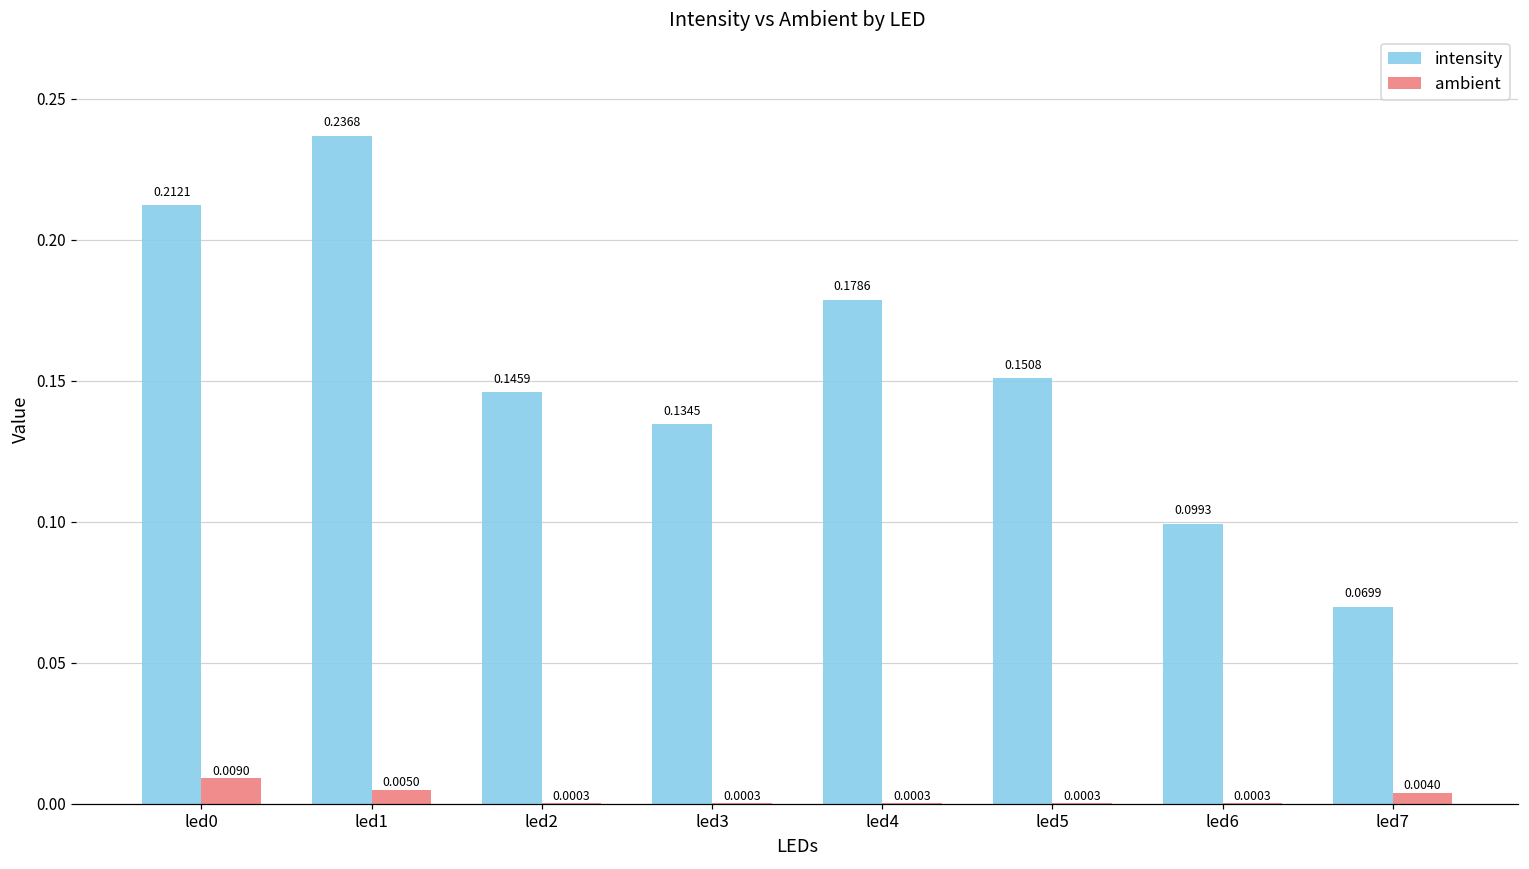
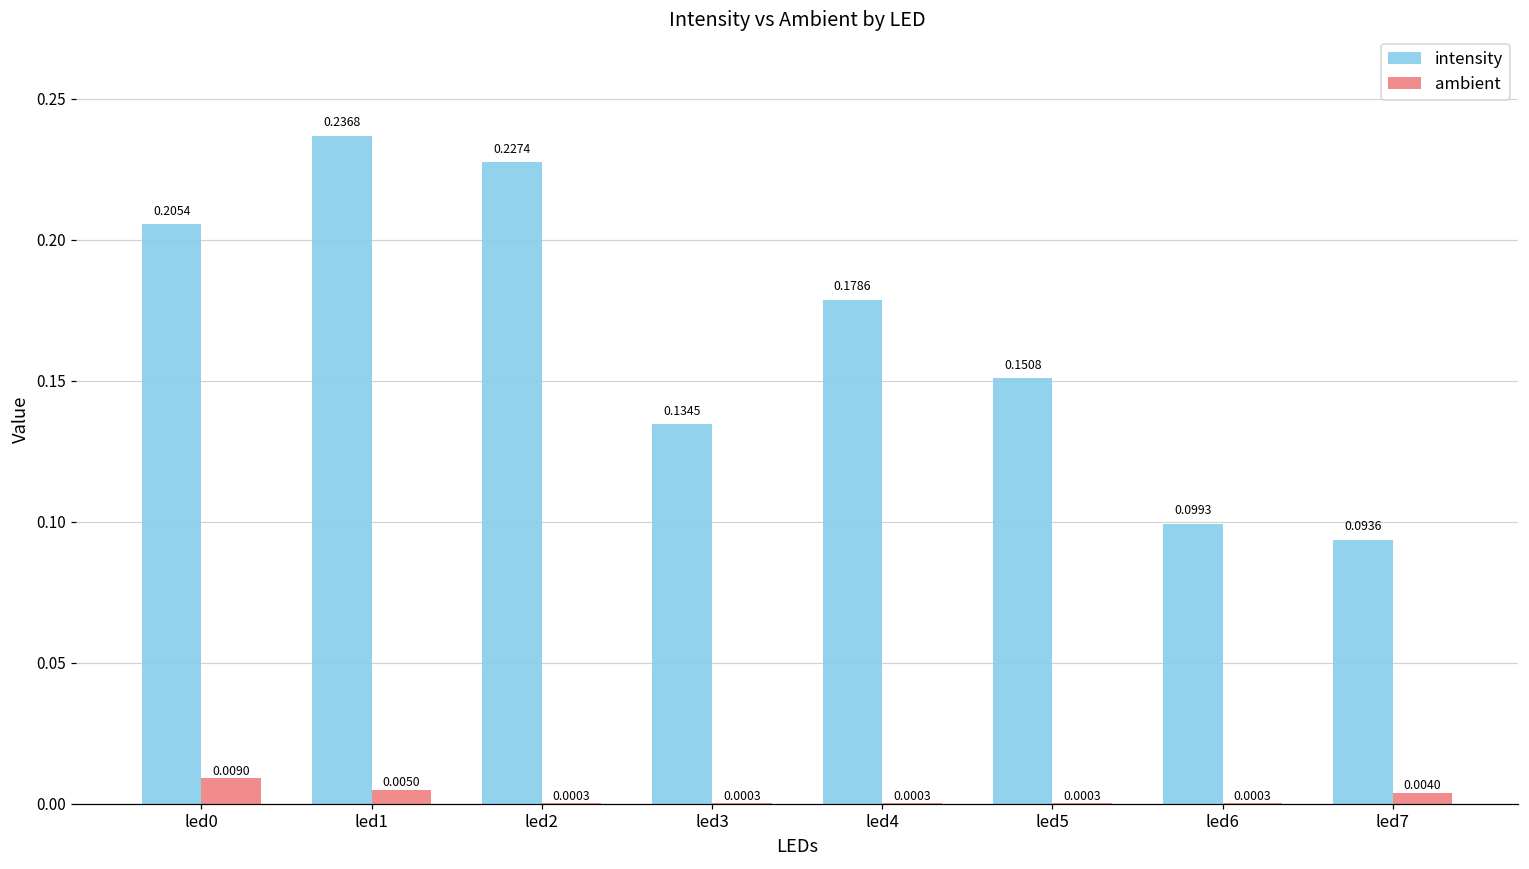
  {
    "intensity": {
-     "led0": 0.2121,
+     "led0": 0.2054,
      "led1": 0.2368,
-     "led2": 0.1459,
+     "led2": 0.2274,
      "led3": 0.1345,
      "led4": 0.1786,
      "led5": 0.1508,
      "led6": 0.0993,
-     "led7": 0.0699
+     "led7": 0.0936
    },
    "ambient": {
      "led0": 0.0090,
      "led1": 0.0050,
      "led2": 0.0003,
      "led3": 0.0003,
      "led4": 0.0003,
      "led5": 0.0003,
      "led6": 0.0003,
      "led7": 0.0040
    }
  }
